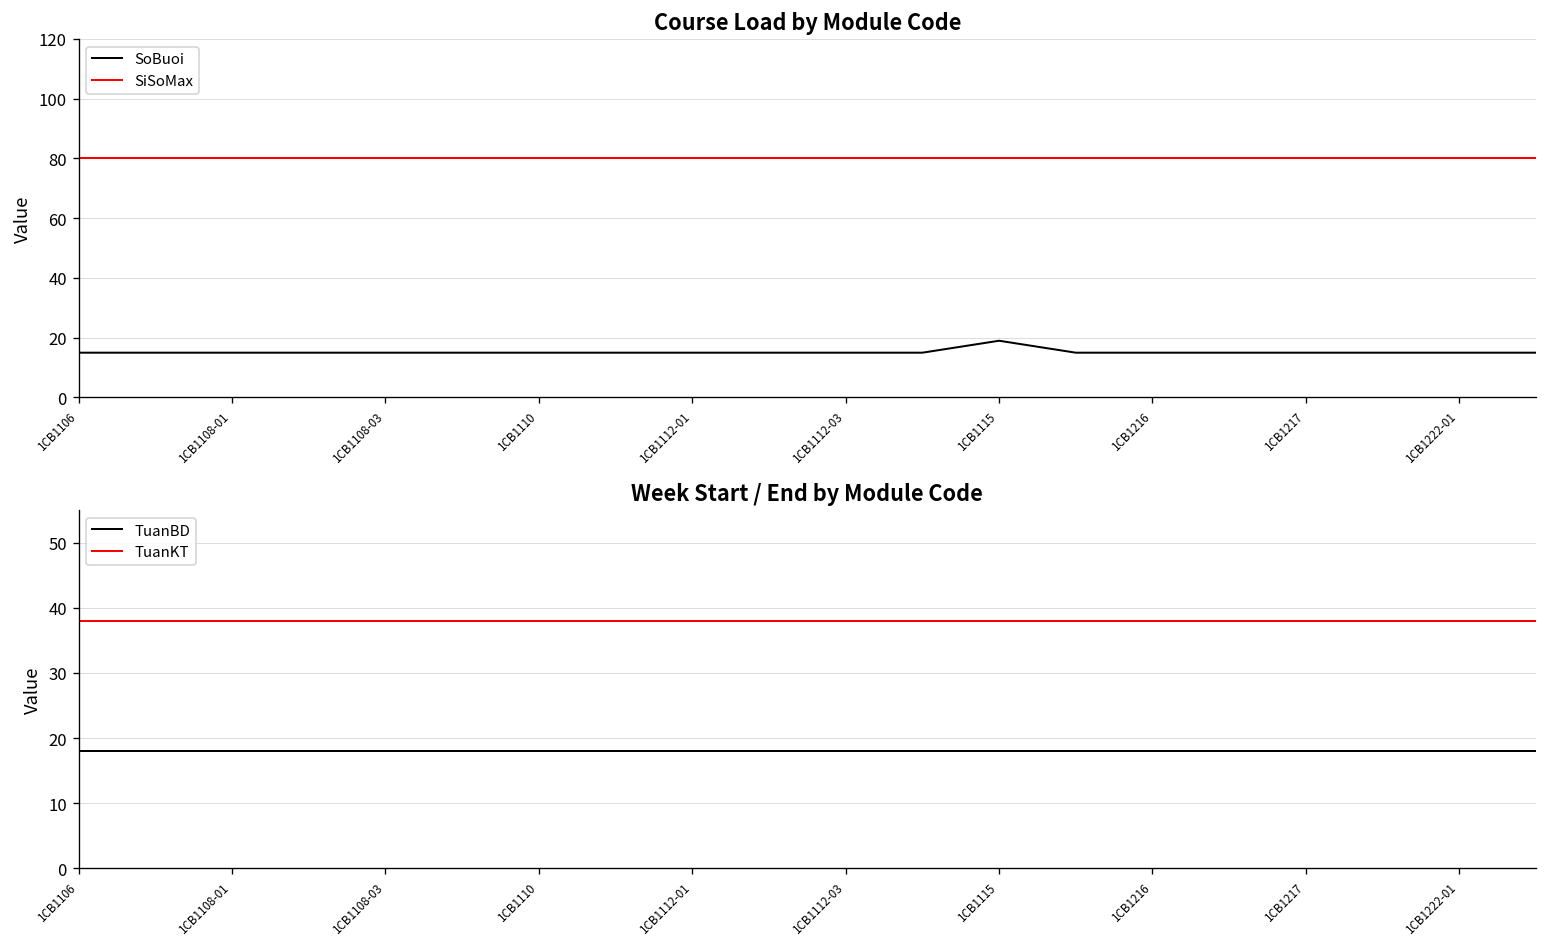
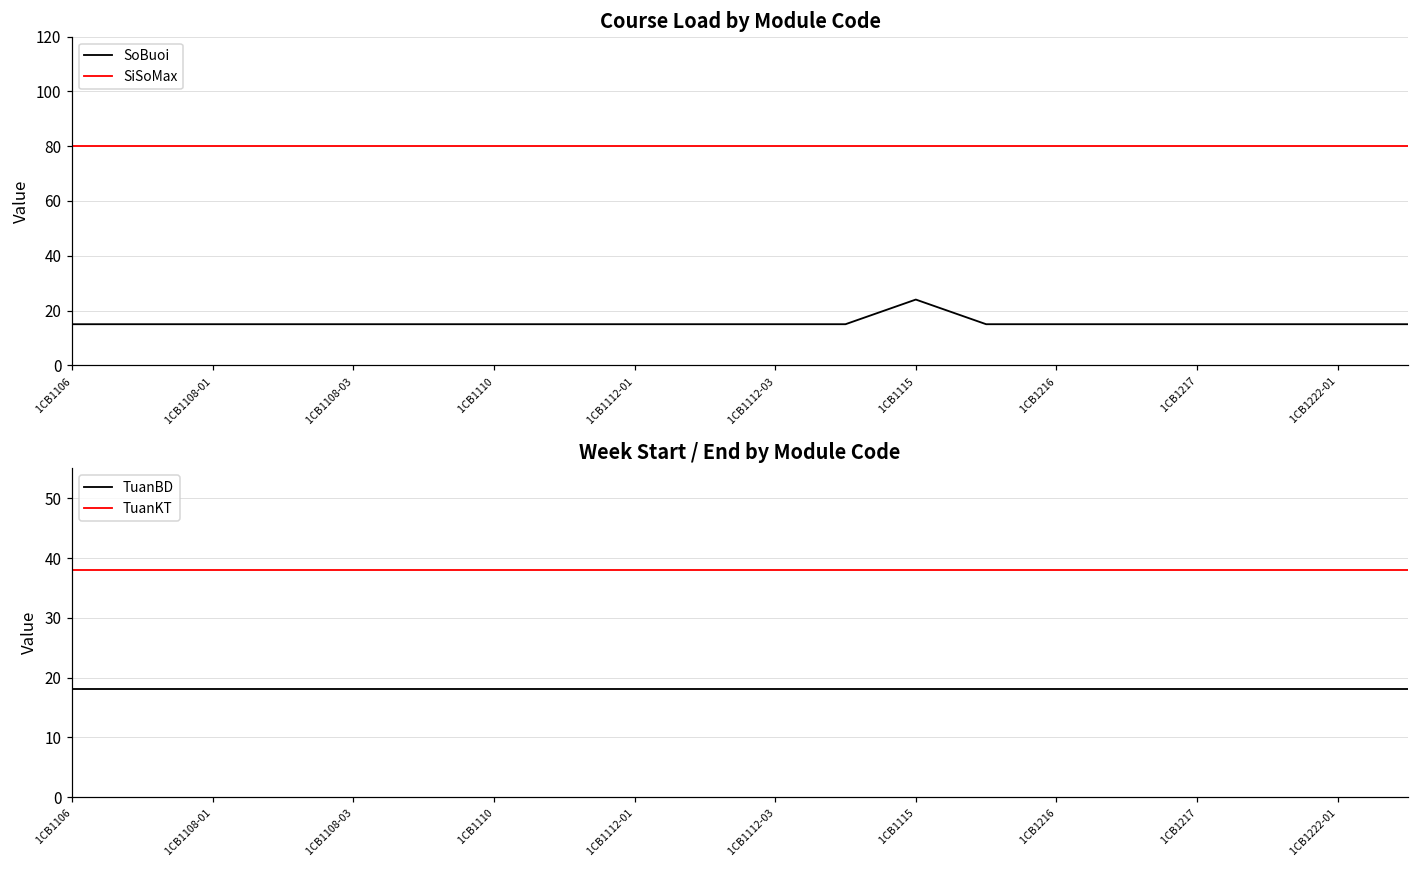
  {
    "Course Load by Module Code": {
      "SoBuoi": {
        "1CB1106": 15,
        "1CB1108-01": 15,
        "1CB1108-03": 15,
        "1CB1110": 15,
        "1CB1112-01": 15,
        "1CB1112-03": 15,
-       "1CB1115": 19,
+       "1CB1115": 24,
        "1CB1216": 15,
        "1CB1217": 15,
        "1CB1222-01": 15
      },
      "SiSoMax": {
        "1CB1106": 80,
        "1CB1108-01": 80,
        "1CB1108-03": 80,
        "1CB1110": 80,
        "1CB1112-01": 80,
        "1CB1112-03": 80,
        "1CB1115": 80,
        "1CB1216": 80,
        "1CB1217": 80,
        "1CB1222-01": 80
      }
    },
    "Week Start / End by Module Code": {
      "TuanBD": {
        "1CB1106": 18,
        "1CB1108-01": 18,
        "1CB1108-03": 18,
        "1CB1110": 18,
        "1CB1112-01": 18,
        "1CB1112-03": 18,
        "1CB1115": 18,
        "1CB1216": 18,
        "1CB1217": 18,
        "1CB1222-01": 18
      },
      "TuanKT": {
        "1CB1106": 38,
        "1CB1108-01": 38,
        "1CB1108-03": 38,
        "1CB1110": 38,
        "1CB1112-01": 38,
        "1CB1112-03": 38,
        "1CB1115": 38,
        "1CB1216": 38,
        "1CB1217": 38,
        "1CB1222-01": 38
      }
    }
  }
